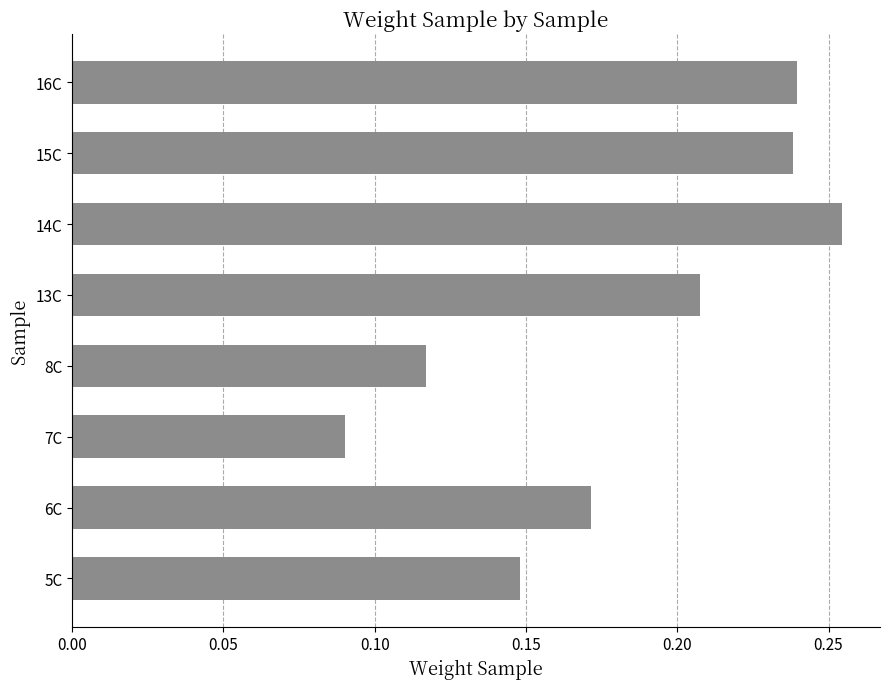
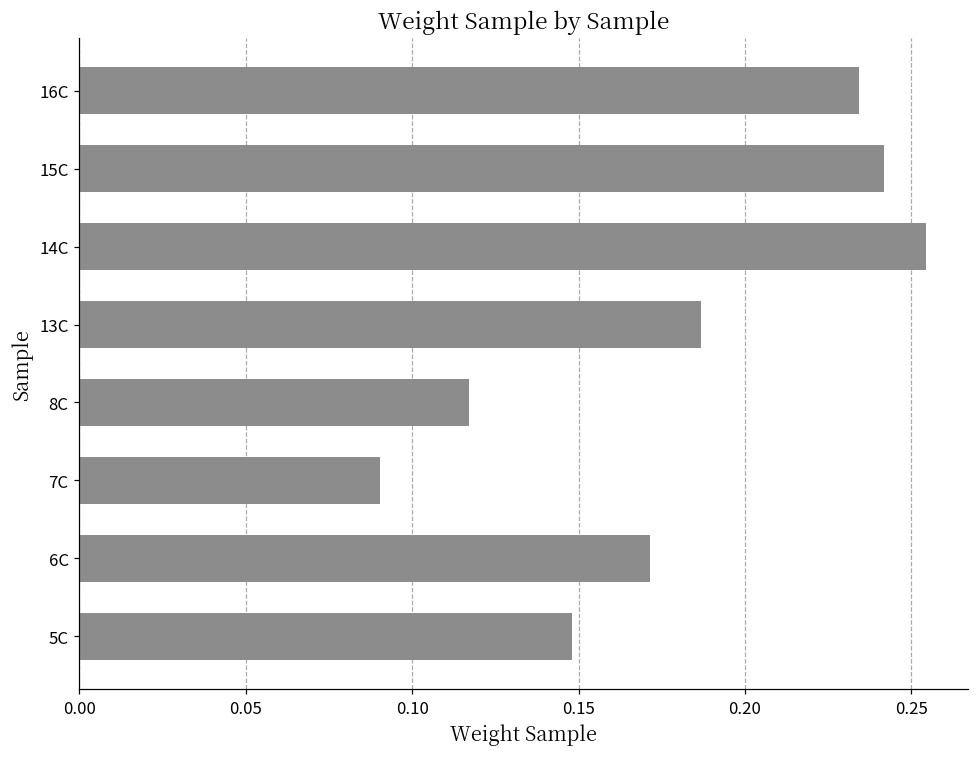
  {
-   "16C": 0.240,
-   "15C": 0.238,
+   "16C": 0.234,
+   "15C": 0.242,
    "14C": 0.254,
-   "13C": 0.208,
+   "13C": 0.187,
    "8C": 0.117,
    "7C": 0.090,
    "6C": 0.171,
    "5C": 0.148
  }
